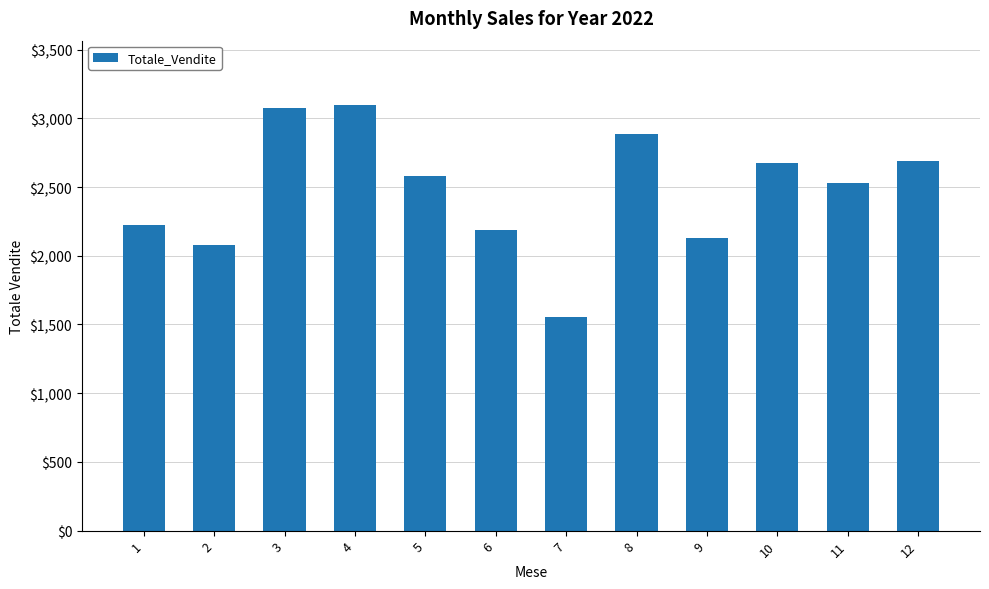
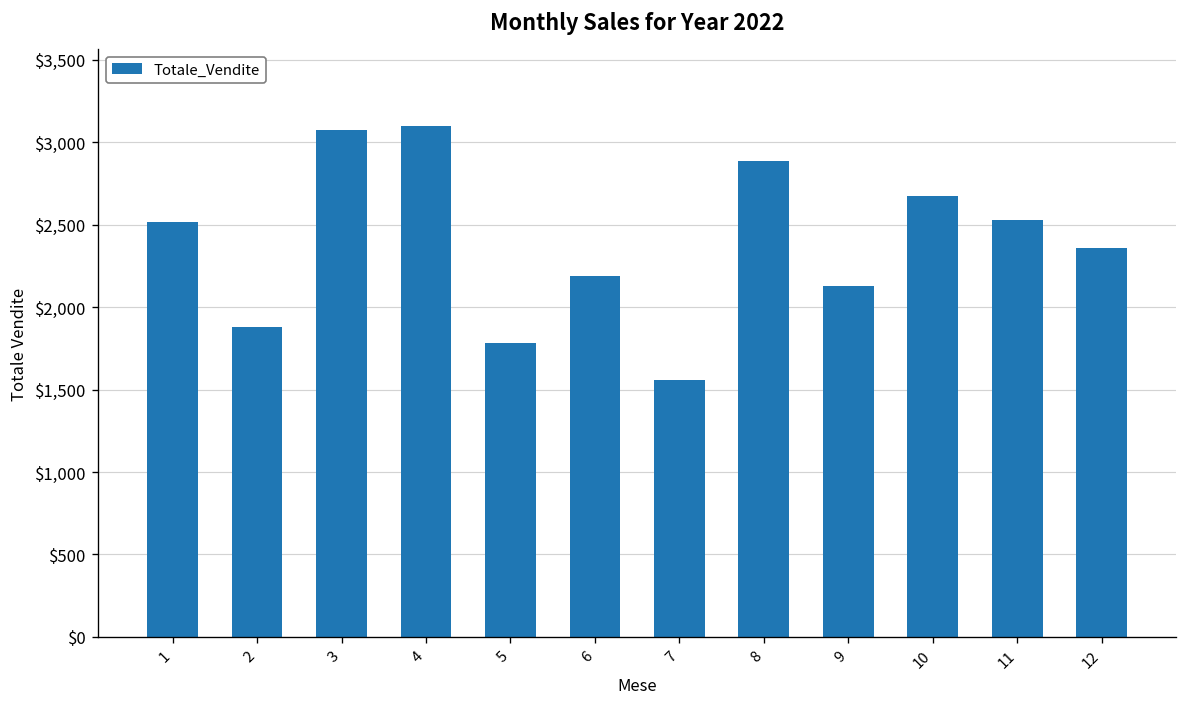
  {
-   "1": "$2,230",
-   "2": "$2,080",
+   "1": "$2,520",
+   "2": "$1,880",
    "3": "$3,070",
    "4": "$3,100",
-   "5": "$2,580",
+   "5": "$1,780",
    "6": "$2,190",
    "7": "$1,560",
    "8": "$2,890",
    "9": "$2,130",
    "10": "$2,680",
    "11": "$2,530",
-   "12": "$2,690"
+   "12": "$2,360"
  }
